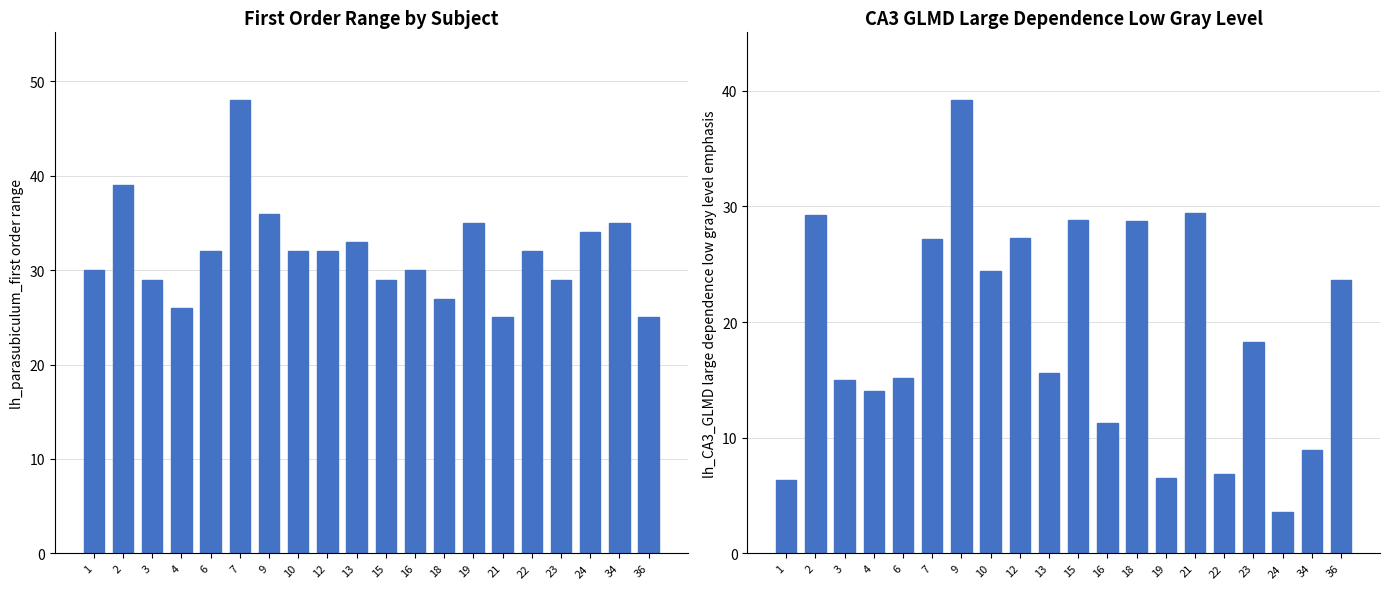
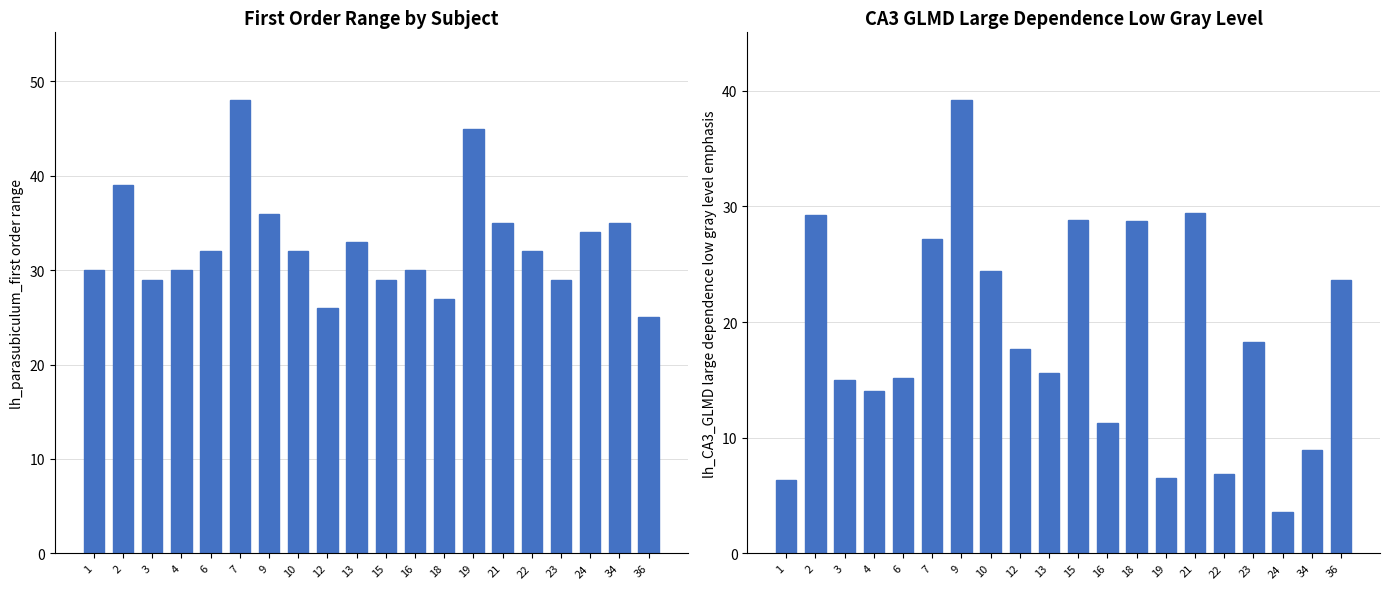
  {
    "First Order Range by Subject": {
      "1": 30,
      "2": 39,
      "3": 29,
-     "4": 26,
+     "4": 30,
      "6": 32,
      "7": 48,
      "9": 36,
      "10": 32,
-     "12": 32,
+     "12": 26,
      "13": 33,
      "15": 29,
      "16": 30,
      "18": 27,
-     "19": 35,
-     "21": 25,
+     "19": 45,
+     "21": 35,
      "22": 32,
      "23": 29,
      "24": 34,
      "34": 35,
      "36": 25
    },
    "CA3 GLMD Large Dependence Low Gray Level": {
      "1": 6.4,
      "2": 29.3,
      "3": 15.0,
      "4": 14.0,
      "6": 15.2,
      "7": 27.2,
      "9": 39.2,
      "10": 24.4,
-     "12": 27.3,
+     "12": 17.7,
      "13": 15.6,
      "15": 28.8,
      "16": 11.3,
      "18": 28.8,
      "19": 6.5,
      "21": 29.4,
      "22": 6.9,
      "23": 18.3,
      "24": 3.6,
      "34": 9.0,
      "36": 23.6
    }
  }
